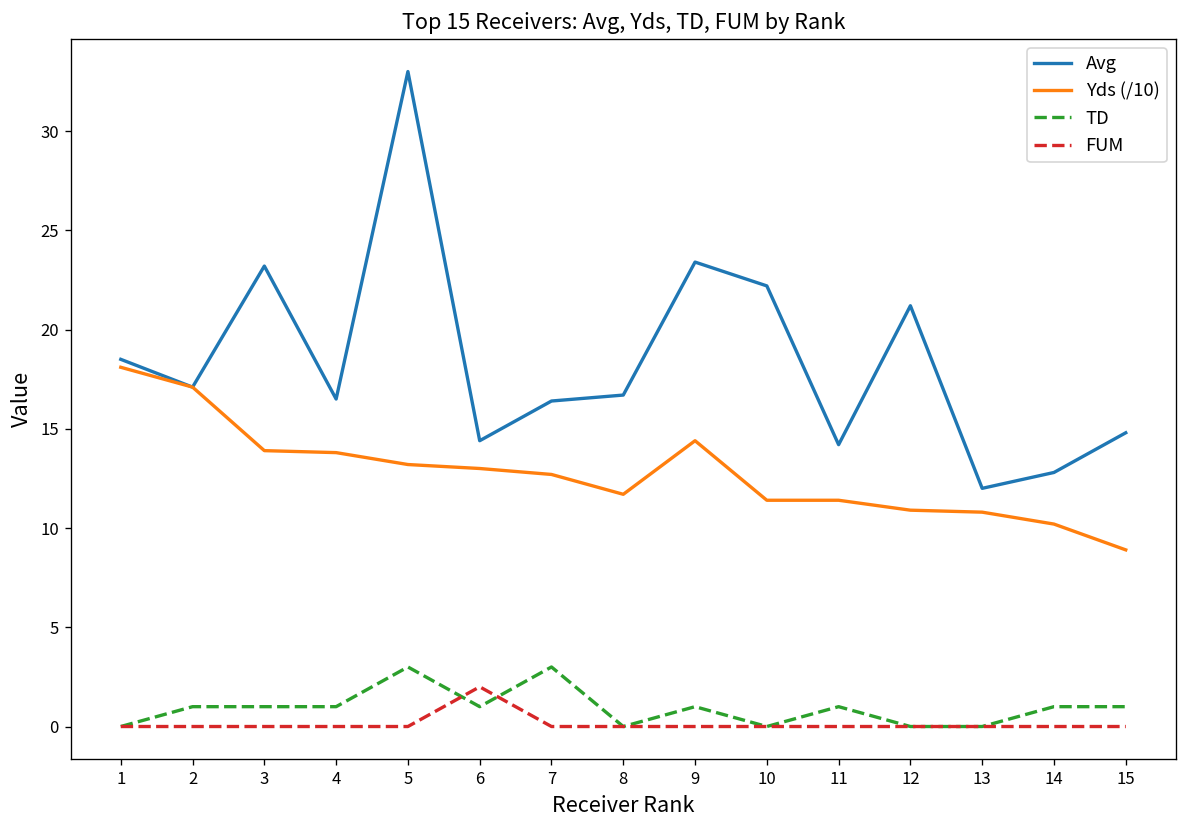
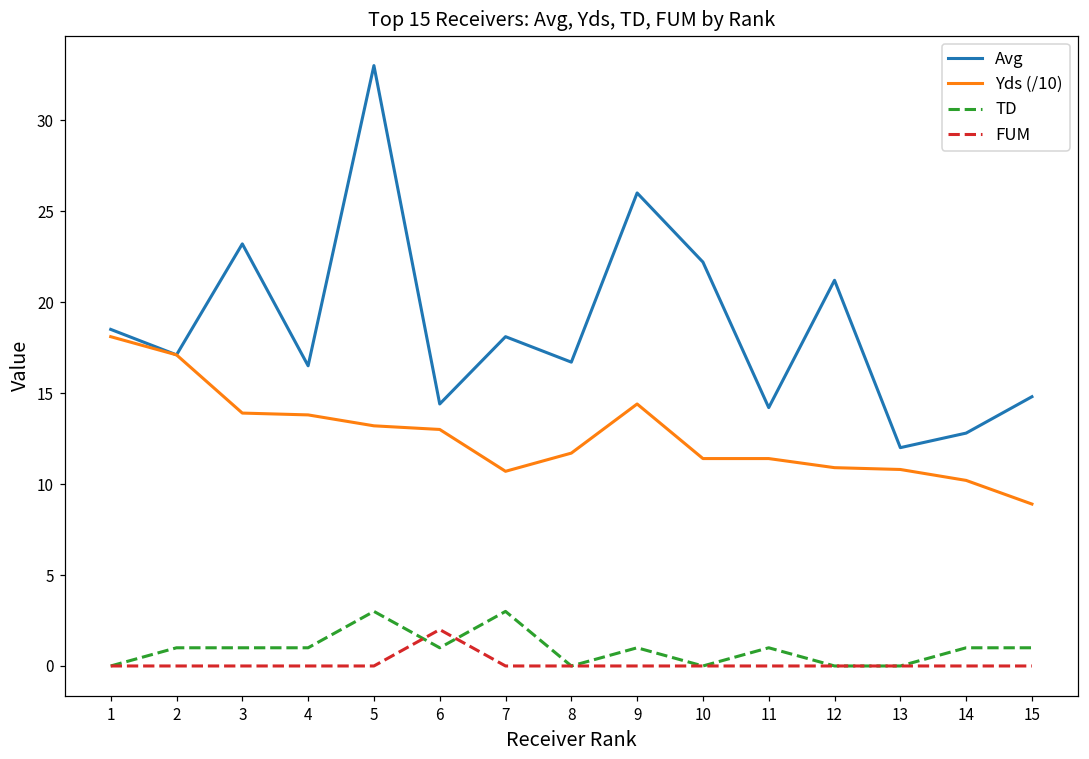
  {
    "Avg": {
      "1": 18.5,
      "3": 23.2,
      "4": 16.5,
      "5": 33.0,
      "6": 14.4,
-     "7": 16.4,
+     "7": 18.1,
      "8": 16.7,
-     "9": 23.4,
+     "9": 26.0,
      "10": 22.2,
      "11": 14.2,
      "12": 21.2,
      "13": 12.0,
      "14": 12.8,
      "15": 14.8
    },
    "Yds (/10)": {
      "1": 18.1,
      "3": 13.9,
      "4": 13.8,
      "5": 13.2,
      "6": 13.0,
-     "7": 12.7,
+     "7": 10.7,
      "8": 11.7,
      "9": 14.4,
      "10": 11.4,
      "11": 11.4,
      "12": 10.9,
      "13": 10.8,
      "14": 10.2,
      "15": 8.9
    },
    "TD": {
      "2": 1.0,
      "3": 1.0,
      "4": 1.0,
      "5": 3.0,
      "6": 1.0,
      "7": 3.0,
      "9": 1.0,
      "11": 1.0,
      "14": 1.0,
      "15": 1.0
    },
    "FUM": {
      "2": 0.0,
      "3": 0.0,
      "4": 0.0,
      "5": 0.0,
      "6": 2.0,
      "7": 0.0,
      "9": 0.0,
      "11": 0.0,
      "14": 0.0,
      "15": 0.0
    }
  }
